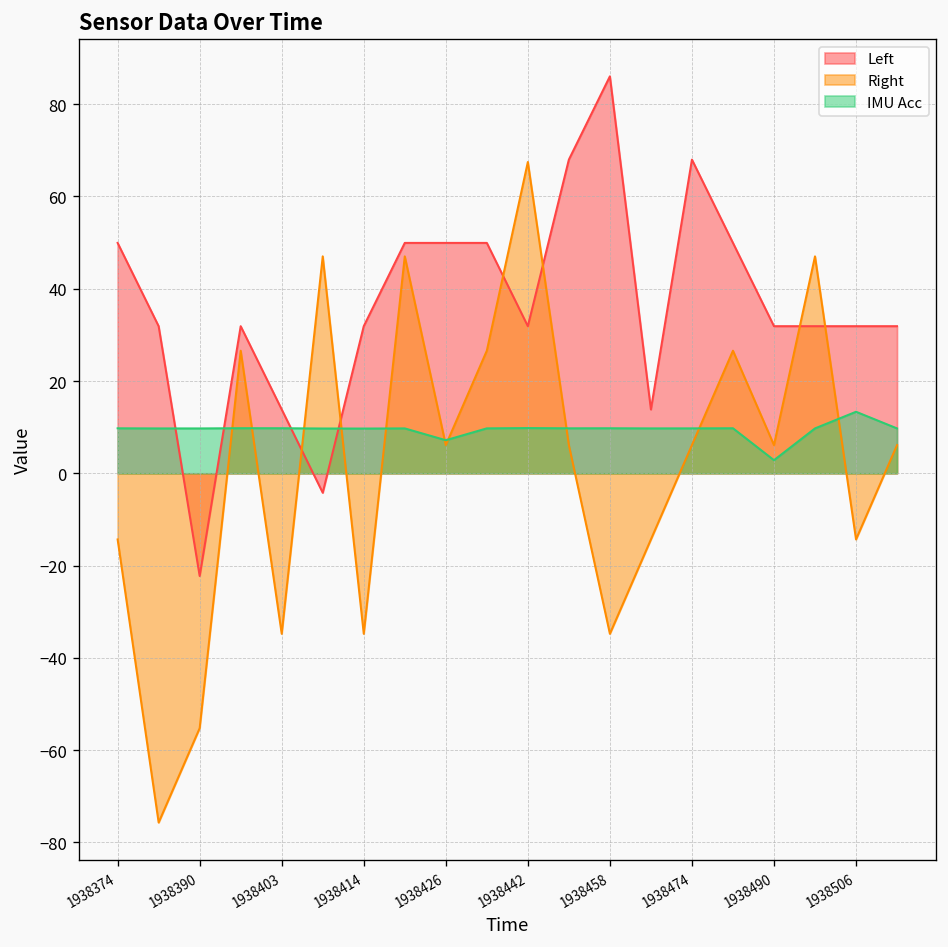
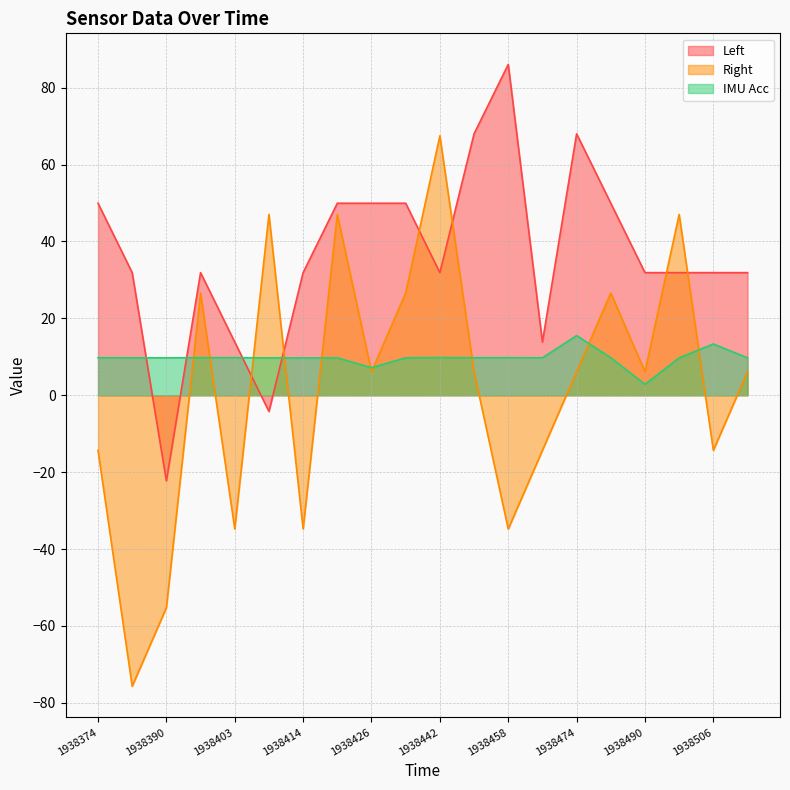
  {
    "IMU Acc": {
      "1938374": 10,
      "1938390": 10,
      "1938403": 10,
      "1938414": 10,
      "1938426": 7,
      "1938442": 10,
      "1938458": 10,
-     "1938474": 10,
+     "1938474": 16,
      "1938490": 3,
      "1938506": 13
    }
  }
